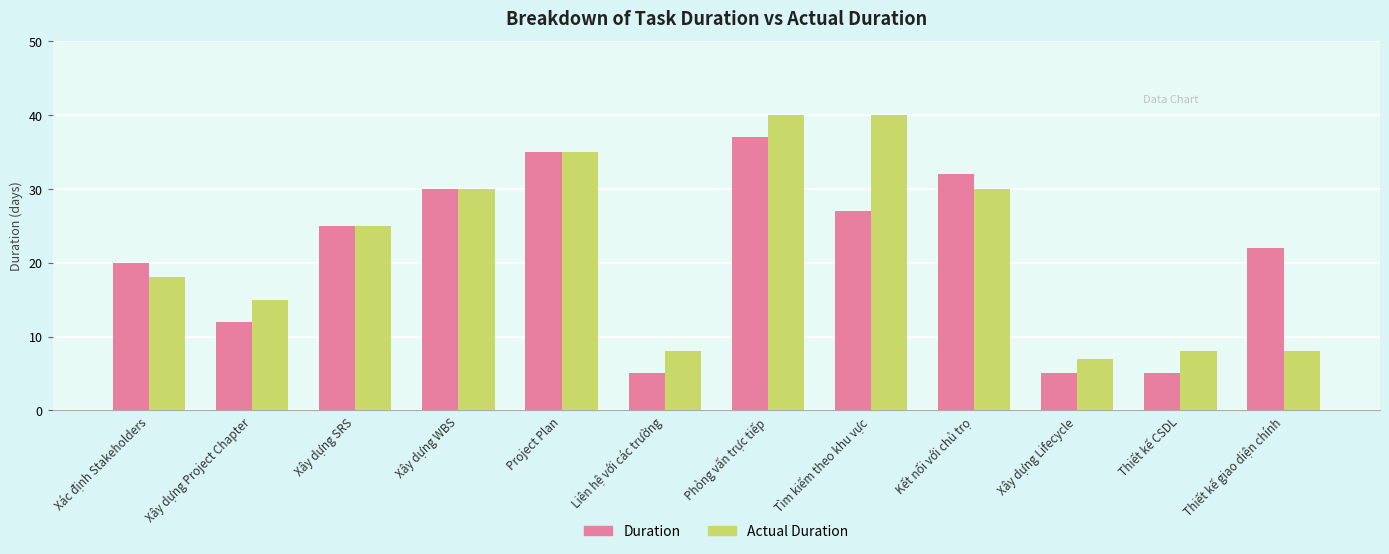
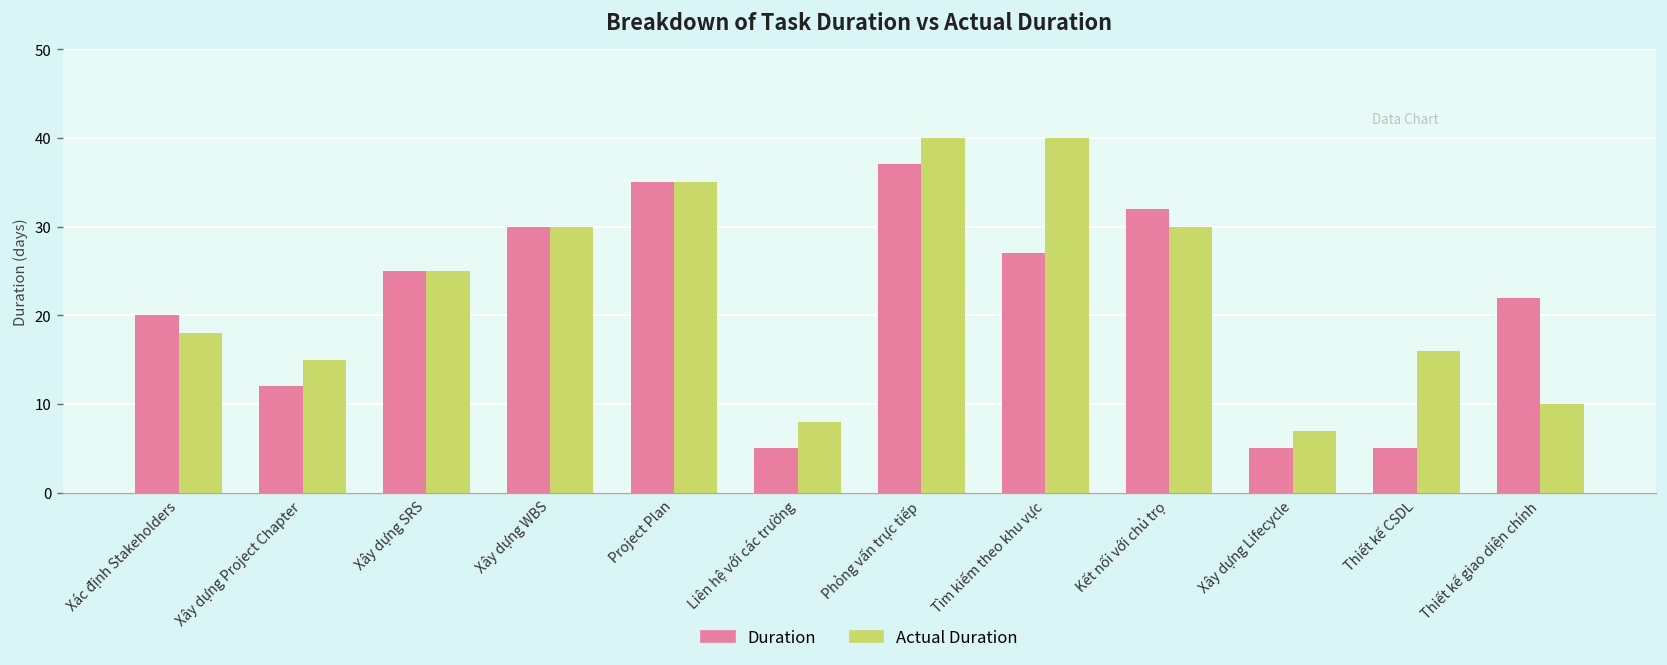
  {
    "Duration": {
      "Xác định Stakeholders": 20,
      "Xây dựng Project Chapter": 12,
      "Xây dựng SRS": 25,
      "Xây dựng WBS": 30,
      "Project Plan": 35,
      "Liên hệ với các trường": 5,
      "Phỏng vấn trực tiếp": 37,
      "Tìm kiếm theo khu vực": 27,
      "Kết nối với chủ trọ": 32,
      "Xây dựng Lifecycle": 5,
      "Thiết kế CSDL": 5,
      "Thiết kế giao diện chính": 22
    },
    "Actual Duration": {
      "Xác định Stakeholders": 18,
      "Xây dựng Project Chapter": 15,
      "Xây dựng SRS": 25,
      "Xây dựng WBS": 30,
      "Project Plan": 35,
      "Liên hệ với các trường": 8,
      "Phỏng vấn trực tiếp": 40,
      "Tìm kiếm theo khu vực": 40,
      "Kết nối với chủ trọ": 30,
      "Xây dựng Lifecycle": 7,
-     "Thiết kế CSDL": 8,
-     "Thiết kế giao diện chính": 8
+     "Thiết kế CSDL": 16,
+     "Thiết kế giao diện chính": 10
    }
  }
